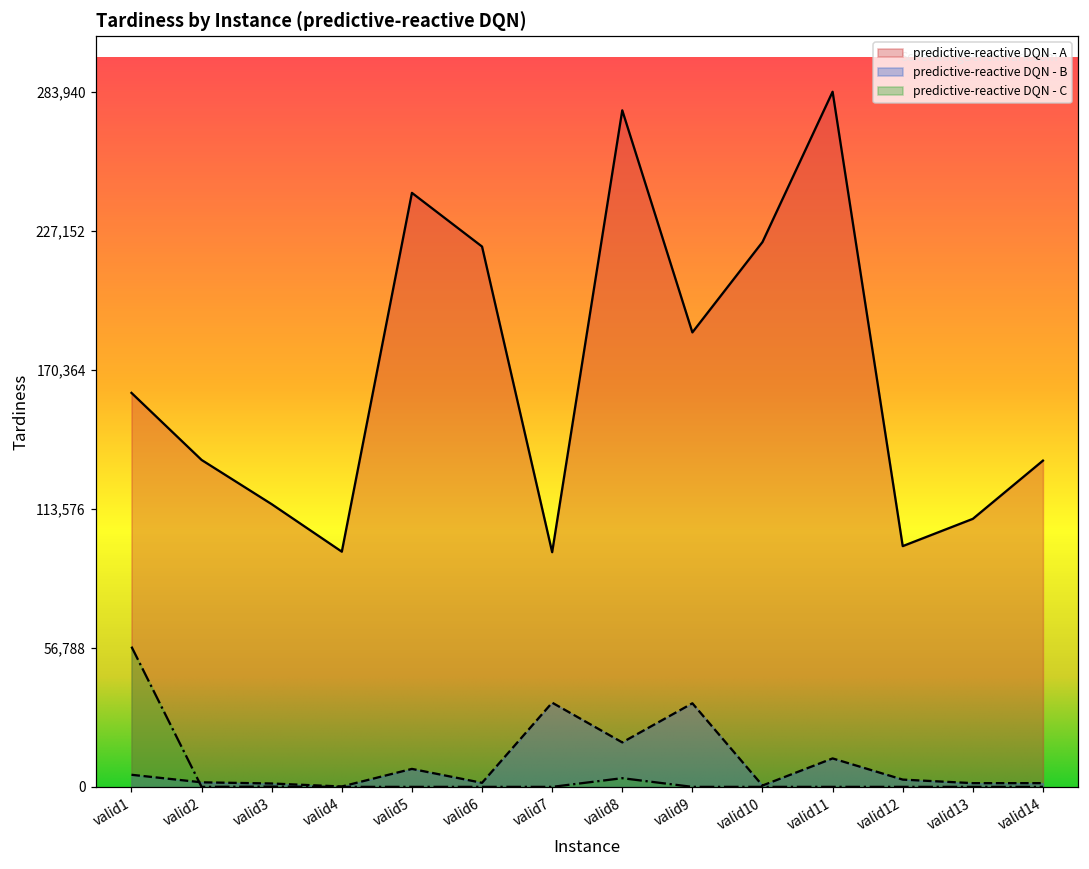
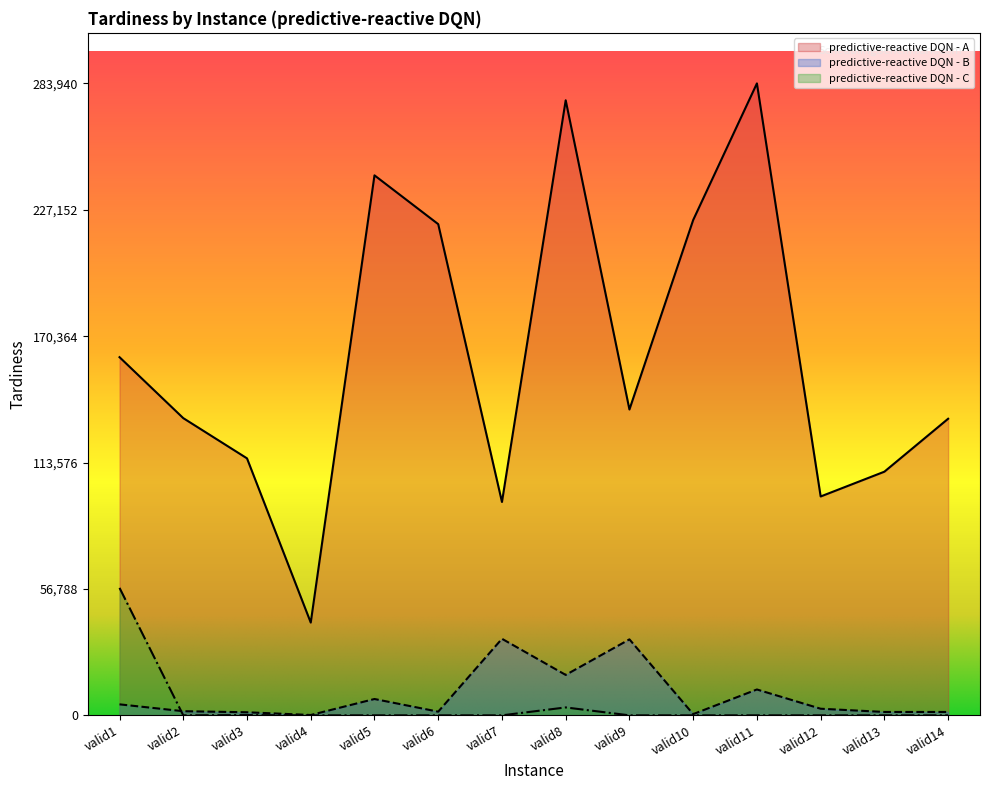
  {
    "predictive-reactive DQN - A": {
      "valid1": "161,000",
      "valid2": "134,000",
      "valid3": "115,000",
-     "valid4": "96,000",
+     "valid4": "42,000",
      "valid5": "243,000",
      "valid6": "221,000",
      "valid7": "96,000",
      "valid8": "276,000",
-     "valid9": "186,000",
+     "valid9": "137,000",
      "valid10": "223,000",
      "valid11": "284,000",
      "valid12": "98,000",
      "valid13": "109,000",
      "valid14": "133,000"
    },
    "predictive-reactive DQN - B": {
      "valid1": "5,000",
      "valid2": "2,000",
      "valid3": "1,000",
      "valid5": "7,000",
      "valid6": "2,000",
      "valid7": "34,000",
      "valid8": "18,000",
      "valid9": "34,000",
      "valid11": "12,000",
      "valid12": "3,000",
      "valid13": "2,000",
      "valid14": "2,000"
    },
    "predictive-reactive DQN - C": {
      "valid1": "57,000",
      "valid2": "0",
      "valid3": "0",
      "valid5": "0",
      "valid6": "0",
      "valid7": "0",
      "valid8": "4,000",
      "valid9": "0",
      "valid11": "0",
      "valid12": "0",
      "valid13": "0",
      "valid14": "0"
    }
  }
